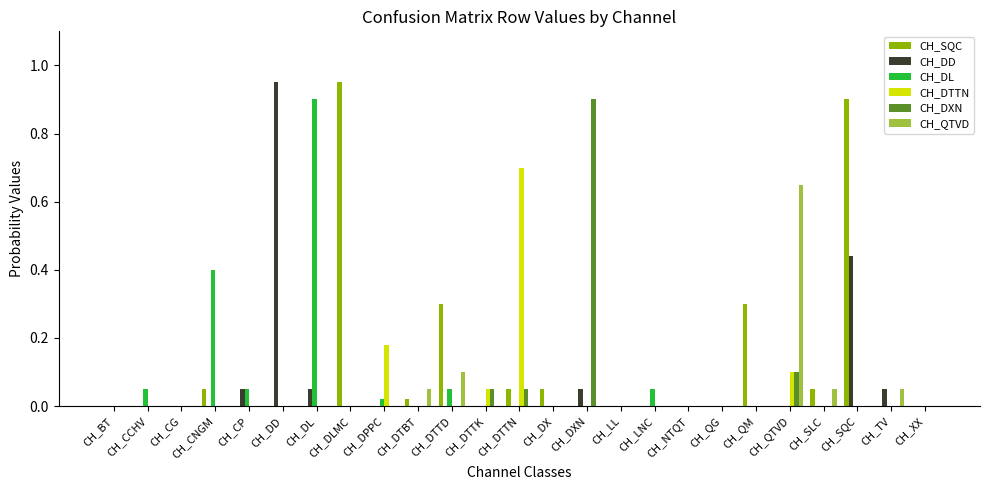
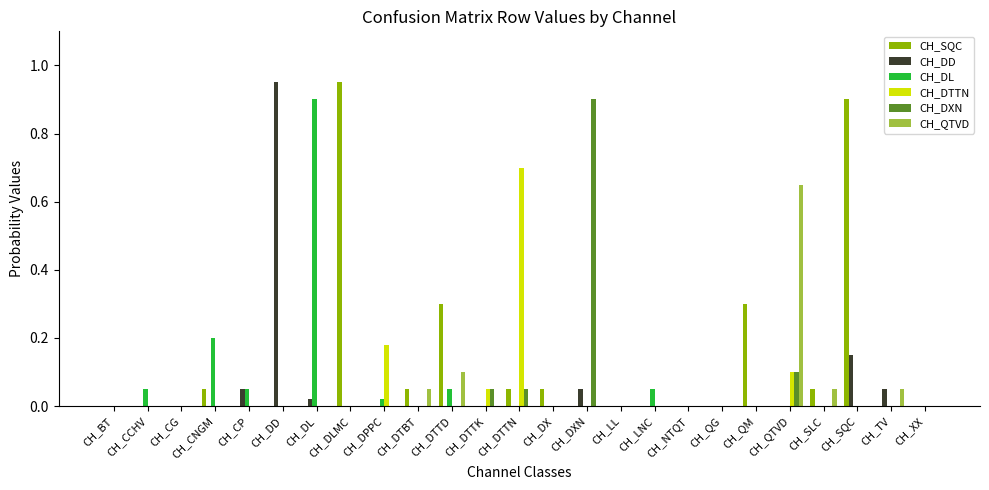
  {
    "CH_SQC": {
      "CH_BT": 0.00,
      "CH_CCHV": 0.00,
      "CH_CG": 0.00,
      "CH_CNGM": 0.05,
      "CH_CP": 0.00,
      "CH_DD": 0.00,
      "CH_DL": 0.00,
      "CH_DLMC": 0.95,
      "CH_DPPC": 0.00,
-     "CH_DTBT": 0.02,
+     "CH_DTBT": 0.05,
      "CH_DTTD": 0.30,
      "CH_DTTK": 0.00,
      "CH_DTTN": 0.05,
      "CH_DX": 0.05,
      "CH_DXN": 0.00,
      "CH_LL": 0.00,
      "CH_LNC": 0.00,
      "CH_NTQT": 0.00,
      "CH_QG": 0.00,
      "CH_QM": 0.30,
      "CH_QTVD": 0.00,
      "CH_SLC": 0.05,
      "CH_SQC": 0.90,
      "CH_TV": 0.00,
      "CH_XX": 0.00
    },
    "CH_DD": {
      "CH_BT": 0.00,
      "CH_CCHV": 0.00,
      "CH_CG": 0.00,
      "CH_CNGM": 0.00,
      "CH_CP": 0.05,
      "CH_DD": 0.95,
-     "CH_DL": 0.05,
+     "CH_DL": 0.02,
      "CH_DLMC": 0.00,
      "CH_DPPC": 0.00,
      "CH_DTBT": 0.00,
      "CH_DTTD": 0.00,
      "CH_DTTK": 0.00,
      "CH_DTTN": 0.00,
      "CH_DX": 0.00,
      "CH_DXN": 0.05,
      "CH_LL": 0.00,
      "CH_LNC": 0.00,
      "CH_NTQT": 0.00,
      "CH_QG": 0.00,
      "CH_QM": 0.00,
      "CH_QTVD": 0.00,
      "CH_SLC": 0.00,
-     "CH_SQC": 0.44,
+     "CH_SQC": 0.15,
      "CH_TV": 0.05,
      "CH_XX": 0.00
    },
    "CH_DL": {
      "CH_BT": 0.0,
      "CH_CCHV": 0.05,
      "CH_CG": 0.0,
-     "CH_CNGM": 0.4,
+     "CH_CNGM": 0.2,
      "CH_CP": 0.05,
      "CH_DD": 0.0,
      "CH_DL": 0.9,
      "CH_DLMC": 0.0,
      "CH_DPPC": 0.02,
      "CH_DTBT": 0.0,
      "CH_DTTD": 0.05,
      "CH_DTTK": 0.0,
      "CH_DTTN": 0.0,
      "CH_DX": 0.0,
      "CH_DXN": 0.0,
      "CH_LL": 0.0,
      "CH_LNC": 0.05,
      "CH_NTQT": 0.0,
      "CH_QG": 0.0,
      "CH_QM": 0.0,
      "CH_QTVD": 0.0,
      "CH_SLC": 0.0,
      "CH_SQC": 0.0,
      "CH_TV": 0.0,
      "CH_XX": 0.0
    },
    "CH_DTTN": {
      "CH_BT": 0.00,
      "CH_CCHV": 0.00,
      "CH_CG": 0.00,
      "CH_CNGM": 0.00,
      "CH_CP": 0.00,
      "CH_DD": 0.00,
      "CH_DL": 0.00,
      "CH_DLMC": 0.00,
      "CH_DPPC": 0.18,
      "CH_DTBT": 0.00,
      "CH_DTTD": 0.00,
      "CH_DTTK": 0.05,
      "CH_DTTN": 0.70,
      "CH_DX": 0.00,
      "CH_DXN": 0.00,
      "CH_LL": 0.00,
      "CH_LNC": 0.00,
      "CH_NTQT": 0.00,
      "CH_QG": 0.00,
      "CH_QM": 0.00,
      "CH_QTVD": 0.10,
      "CH_SLC": 0.00,
      "CH_SQC": 0.00,
      "CH_TV": 0.00,
      "CH_XX": 0.00
    },
    "CH_DXN": {
      "CH_BT": 0.00,
      "CH_CCHV": 0.00,
      "CH_CG": 0.00,
      "CH_CNGM": 0.00,
      "CH_CP": 0.00,
      "CH_DD": 0.00,
      "CH_DL": 0.00,
      "CH_DLMC": 0.00,
      "CH_DPPC": 0.00,
      "CH_DTBT": 0.00,
      "CH_DTTD": 0.00,
      "CH_DTTK": 0.05,
      "CH_DTTN": 0.05,
      "CH_DX": 0.00,
      "CH_DXN": 0.90,
      "CH_LL": 0.00,
      "CH_LNC": 0.00,
      "CH_NTQT": 0.00,
      "CH_QG": 0.00,
      "CH_QM": 0.00,
      "CH_QTVD": 0.10,
      "CH_SLC": 0.00,
      "CH_SQC": 0.00,
      "CH_TV": 0.00,
      "CH_XX": 0.00
    },
    "CH_QTVD": {
      "CH_BT": 0.00,
      "CH_CCHV": 0.00,
      "CH_CG": 0.00,
      "CH_CNGM": 0.00,
      "CH_CP": 0.00,
      "CH_DD": 0.00,
      "CH_DL": 0.00,
      "CH_DLMC": 0.00,
      "CH_DPPC": 0.00,
      "CH_DTBT": 0.05,
      "CH_DTTD": 0.10,
      "CH_DTTK": 0.00,
      "CH_DTTN": 0.00,
      "CH_DX": 0.00,
      "CH_DXN": 0.00,
      "CH_LL": 0.00,
      "CH_LNC": 0.00,
      "CH_NTQT": 0.00,
      "CH_QG": 0.00,
      "CH_QM": 0.00,
      "CH_QTVD": 0.65,
      "CH_SLC": 0.05,
      "CH_SQC": 0.00,
      "CH_TV": 0.05,
      "CH_XX": 0.00
    }
  }
